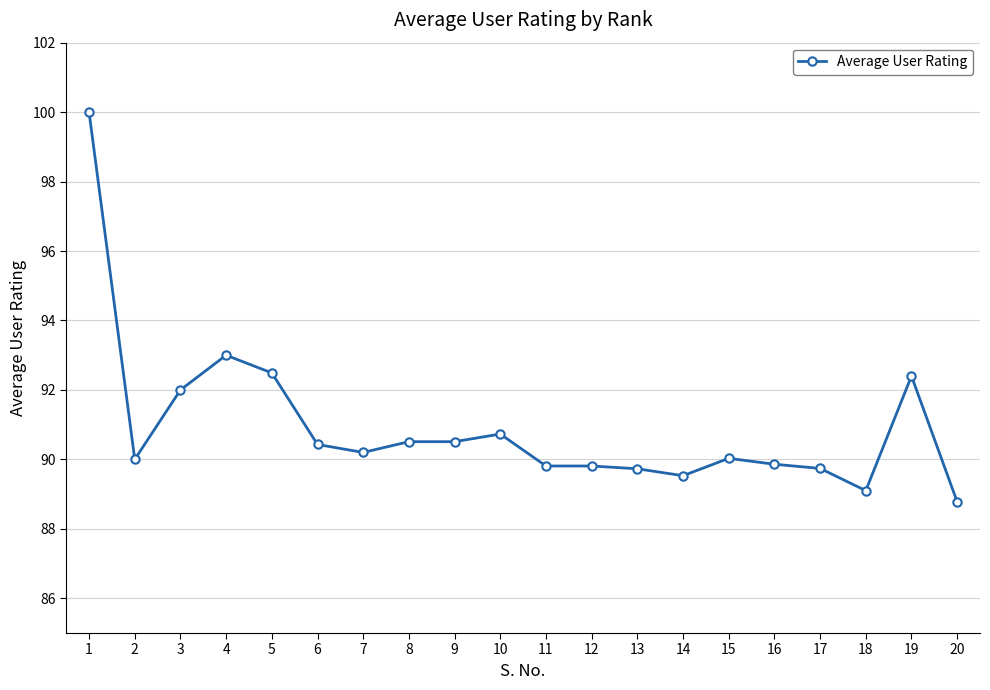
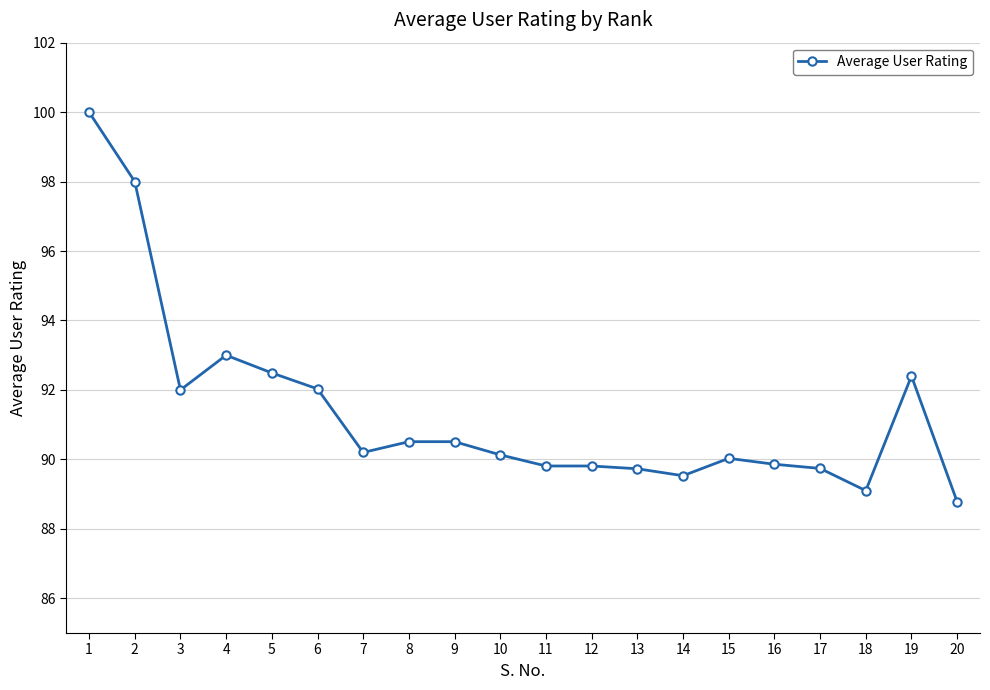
  {
    "1": 100.0,
-   "2": 90,
+   "2": 98,
    "3": 92.0,
    "4": 93.0,
    "5": 92.5,
-   "6": 90.4,
+   "6": 92.0,
    "7": 90.2,
    "8": 90.5,
    "9": 90.5,
-   "10": 90.7,
+   "10": 90.1,
    "11": 89.8,
    "12": 89.8,
    "13": 89.7,
    "14": 89.5,
    "15": 90.0,
    "16": 89.9,
    "17": 89.7,
    "18": 89.1,
    "19": 92.4,
    "20": 88.8
  }
